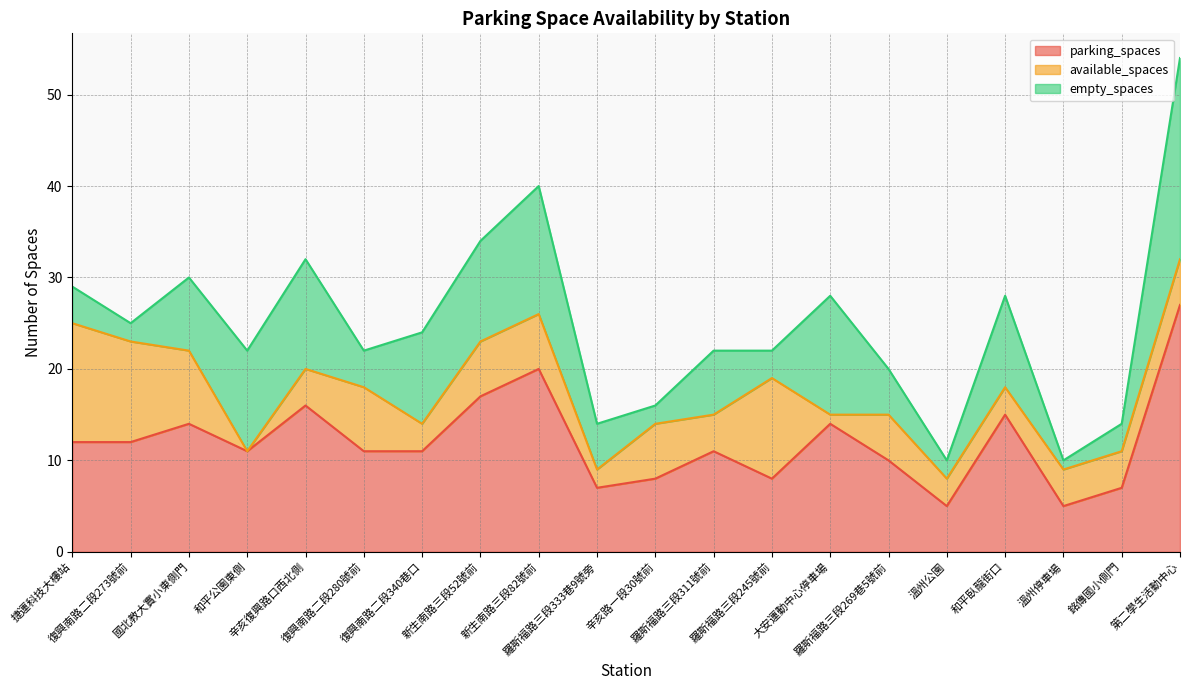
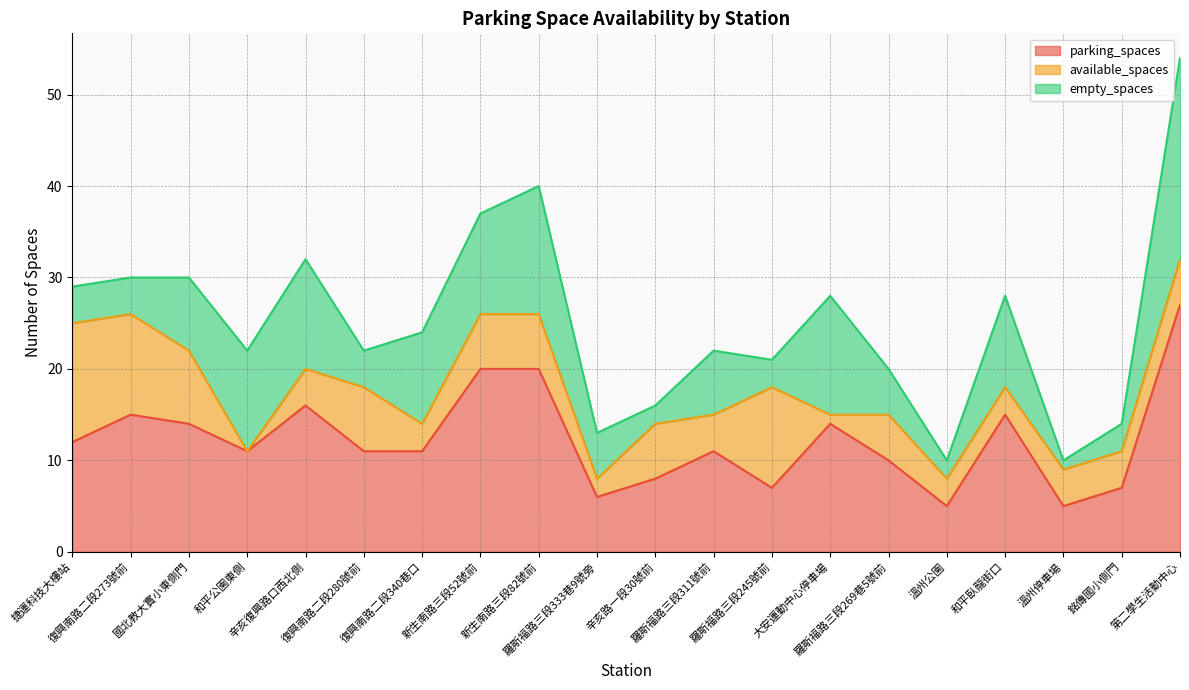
  {
    "parking_spaces": {
      "捷運科技大樓站": 12,
-     "復興南路二段273號前": 12,
+     "復興南路二段273號前": 15,
      "國北教大實小東側門": 14,
      "辛亥復興路口西北側": 16,
      "復興南路二段280號前": 11,
      "復興南路二段340巷口": 11,
-     "新生南路三段52號前": 17,
+     "新生南路三段52號前": 20,
      "新生南路三段82號前": 20,
-     "羅斯福路三段333巷9號旁": 7,
+     "羅斯福路三段333巷9號旁": 6,
      "辛亥路一段30號前": 8,
      "羅斯福路三段311號前": 11,
-     "羅斯福路三段245號前": 8,
+     "羅斯福路三段245號前": 7,
      "大安運動中心停車場": 14,
      "羅斯福路三段269巷5號前": 10,
      "溫州公園": 5,
      "和平臥龍街口": 15,
      "溫州停車場": 5,
      "銘傳國小側門": 7,
      "第二學生活動中心": 27
    },
    "available_spaces": {
      "捷運科技大樓站": 13,
      "復興南路二段273號前": 11,
      "國北教大實小東側門": 8,
      "辛亥復興路口西北側": 4,
      "復興南路二段280號前": 7,
      "復興南路二段340巷口": 3,
      "新生南路三段52號前": 6,
      "新生南路三段82號前": 6,
      "羅斯福路三段333巷9號旁": 2,
      "辛亥路一段30號前": 6,
      "羅斯福路三段311號前": 4,
      "羅斯福路三段245號前": 11,
      "大安運動中心停車場": 1,
      "羅斯福路三段269巷5號前": 5,
      "溫州公園": 3,
      "和平臥龍街口": 3,
      "溫州停車場": 4,
      "銘傳國小側門": 4,
      "第二學生活動中心": 5
    },
    "empty_spaces": {
      "捷運科技大樓站": 4,
-     "復興南路二段273號前": 2,
+     "復興南路二段273號前": 4,
      "國北教大實小東側門": 8,
      "和平公園東側": 11,
      "辛亥復興路口西北側": 12,
      "復興南路二段280號前": 4,
      "復興南路二段340巷口": 10,
      "新生南路三段52號前": 11,
      "新生南路三段82號前": 14,
      "羅斯福路三段333巷9號旁": 5,
      "辛亥路一段30號前": 2,
      "羅斯福路三段311號前": 7,
      "羅斯福路三段245號前": 3,
      "大安運動中心停車場": 13,
      "羅斯福路三段269巷5號前": 5,
      "溫州公園": 2,
      "和平臥龍街口": 10,
      "溫州停車場": 1,
      "銘傳國小側門": 3,
      "第二學生活動中心": 22
    }
  }
